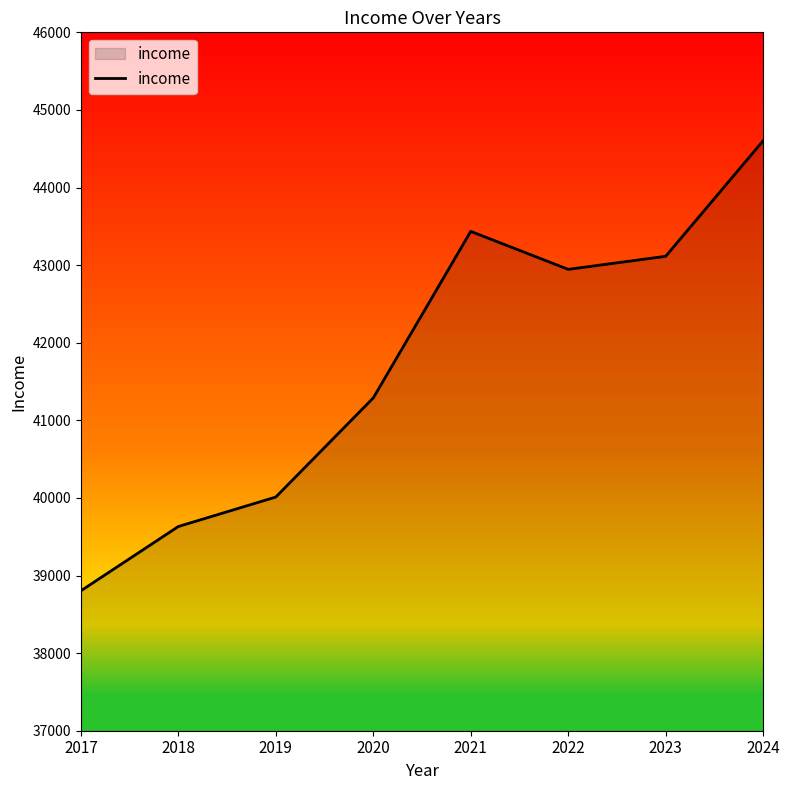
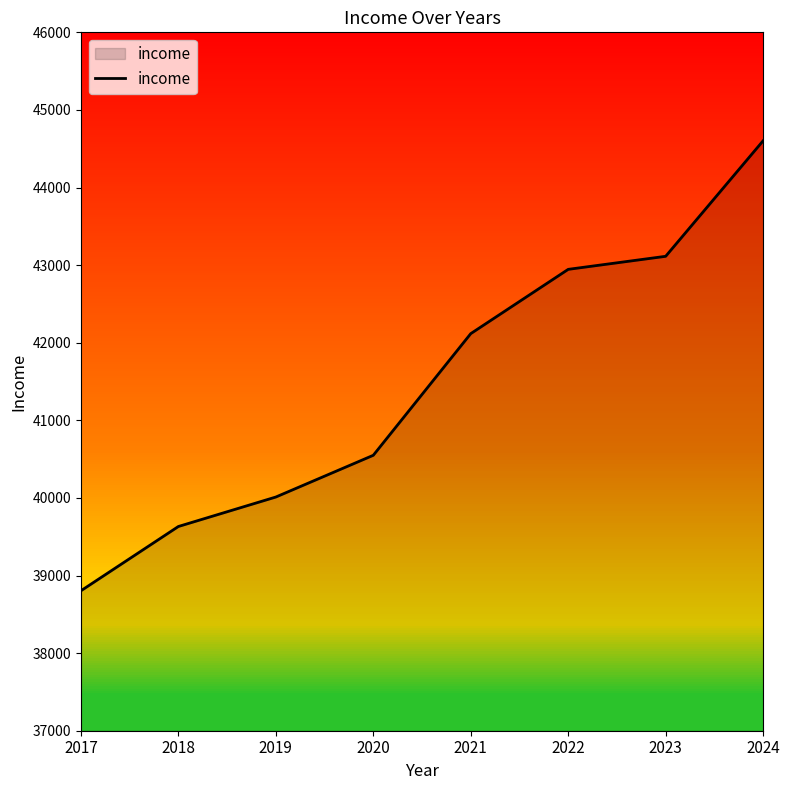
  {
    "2017": 38800,
    "2018": 39600,
    "2019": 40000,
-   "2020": 41300,
-   "2021": 43400,
+   "2020": 40500,
+   "2021": 42100,
    "2022": 42900,
    "2023": 43100,
    "2024": 44600
  }
